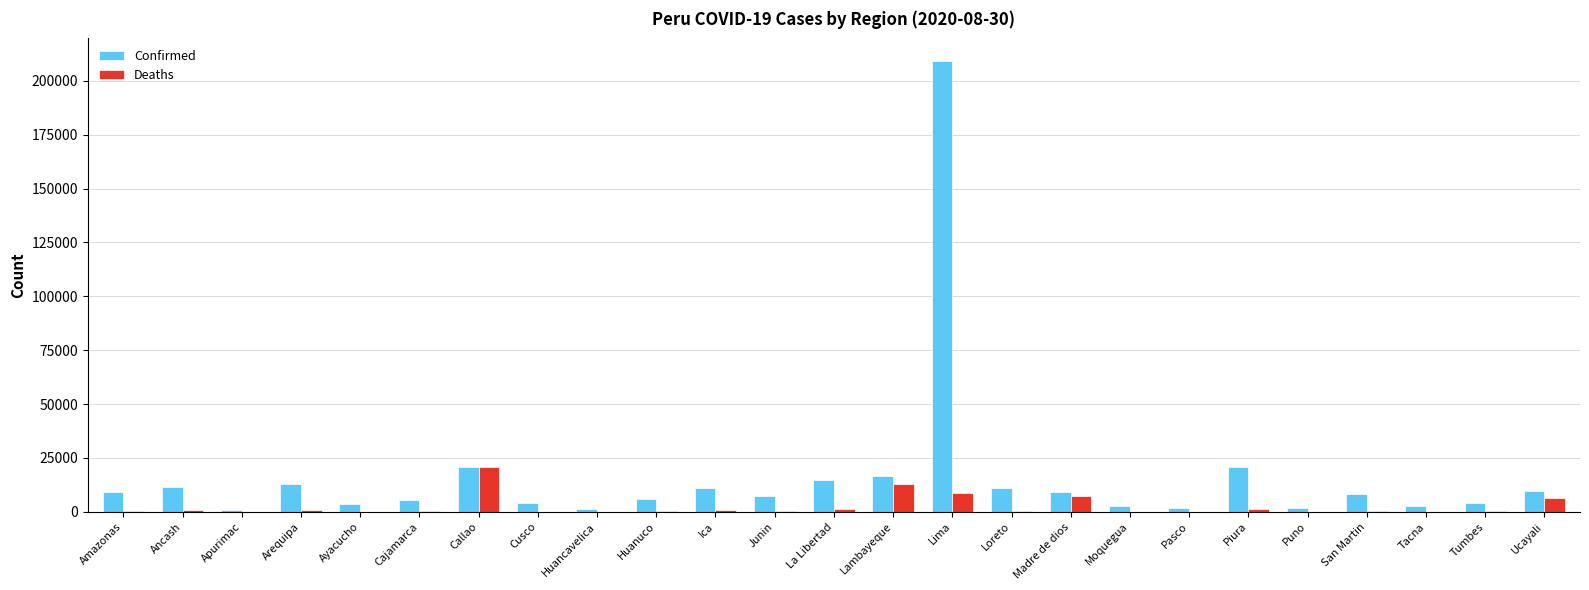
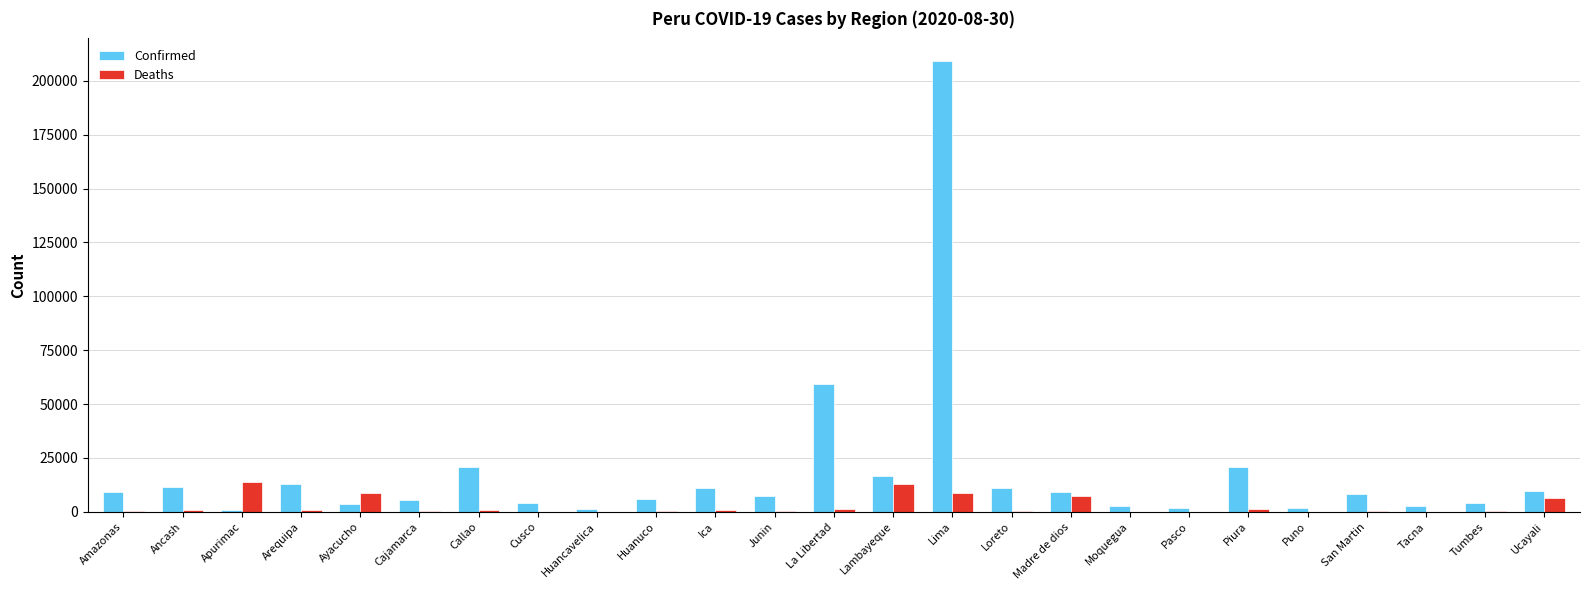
  {
    "Confirmed": {
      "Amazonas": 9000,
      "Ancash": 12000,
      "Arequipa": 13000,
      "Ayacucho": 3000,
      "Cajamarca": 5000,
      "Callao": 21000,
      "Cusco": 4000,
      "Huancavelica": 2000,
      "Huanuco": 6000,
      "Ica": 11000,
      "Junin": 7000,
-     "La Libertad": 15000,
+     "La Libertad": 59000,
      "Lambayeque": 17000,
      "Lima": 209000,
      "Loreto": 11000,
      "Madre de dios": 9000,
      "Moquegua": 3000,
      "Pasco": 2000,
      "Piura": 21000,
      "Puno": 2000,
      "San Martin": 8000,
      "Tacna": 3000,
      "Tumbes": 4000,
      "Ucayali": 10000
    },
    "Deaths": {
-     "Apurimac": 0,
-     "Ayacucho": 0,
-     "Callao": 21000,
+     "Apurimac": 14000,
+     "Ayacucho": 9000,
+     "Callao": 1000,
      "La Libertad": 1000,
      "Lambayeque": 13000,
      "Lima": 9000,
      "Madre de dios": 7000,
      "Piura": 1000,
      "Ucayali": 7000
    }
  }
